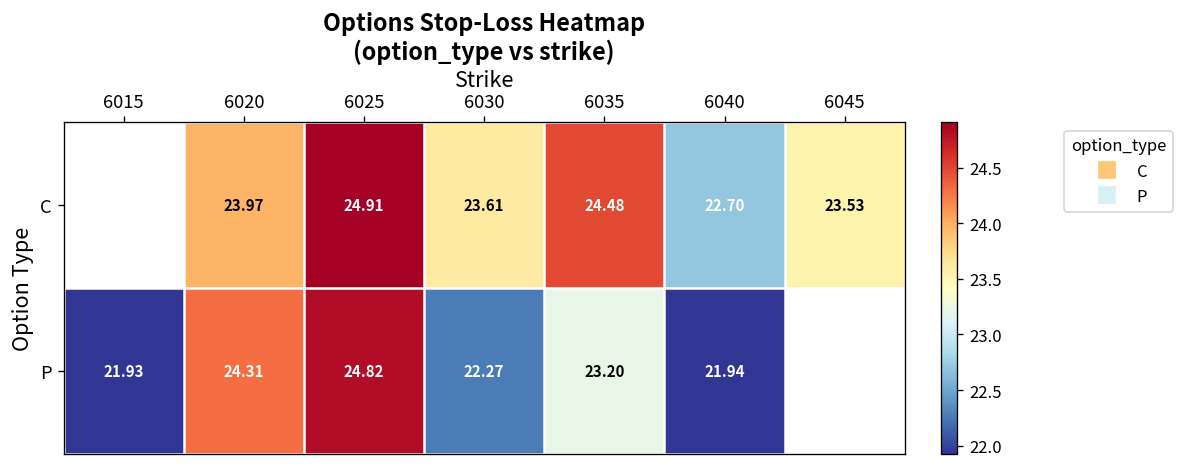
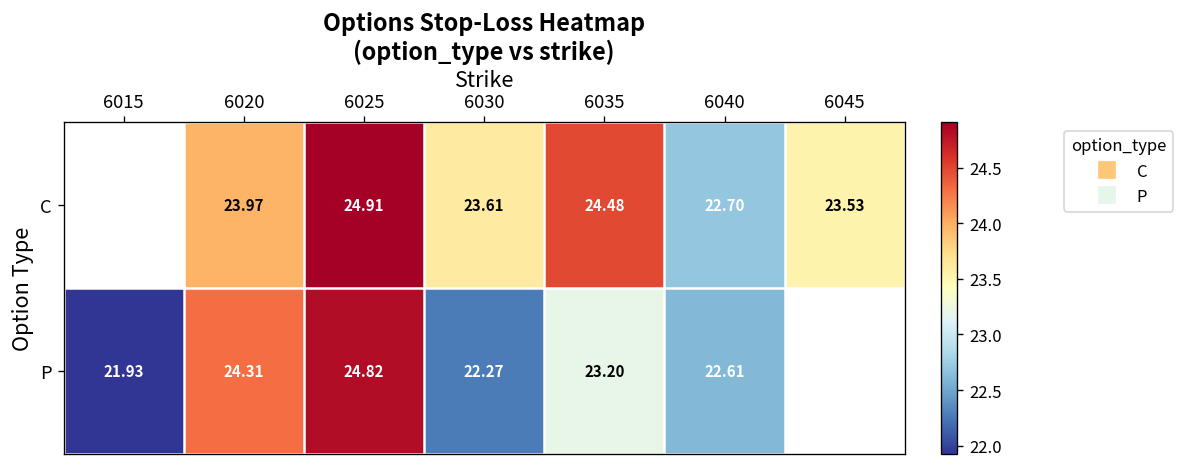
  {
    "C": {
      "6020": 23.97,
      "6025": 24.91,
      "6030": 23.61,
      "6035": 24.48,
      "6040": 22.70,
      "6045": 23.53
    },
    "P": {
      "6015": 21.93,
      "6020": 24.31,
      "6025": 24.82,
      "6030": 22.27,
      "6035": 23.20,
-     "6040": 21.94
+     "6040": 22.61
    }
  }
